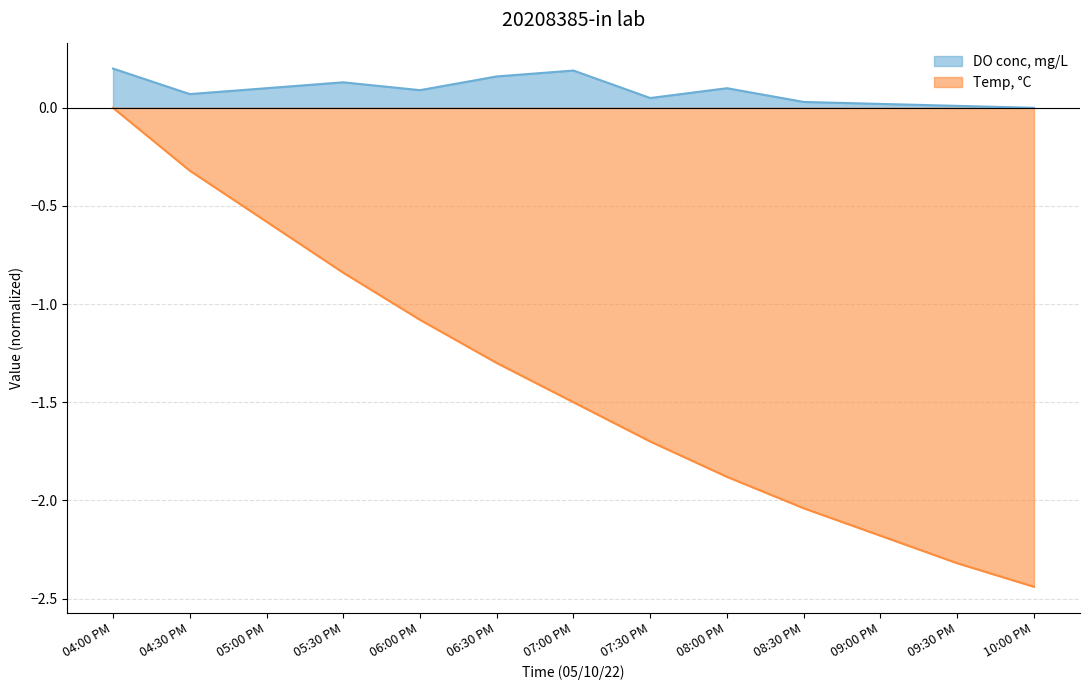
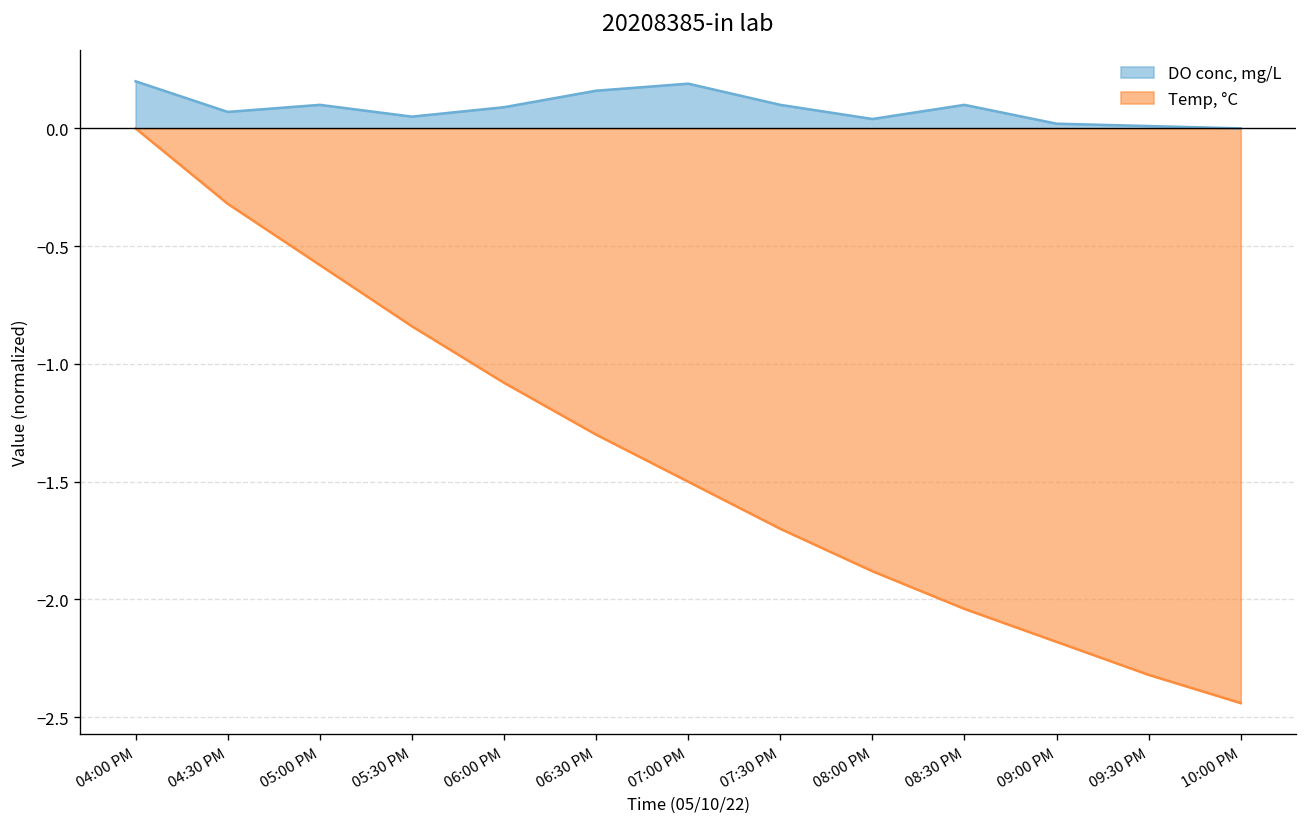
  {
    "DO conc, mg/L": {
      "04:00 PM": 0.20,
      "04:30 PM": 0.07,
      "05:00 PM": 0.10,
-     "05:30 PM": 0.13,
+     "05:30 PM": 0.05,
      "06:00 PM": 0.09,
      "06:30 PM": 0.16,
      "07:00 PM": 0.19,
-     "07:30 PM": 0.05,
-     "08:00 PM": 0.10,
-     "08:30 PM": 0.03,
+     "07:30 PM": 0.10,
+     "08:00 PM": 0.04,
+     "08:30 PM": 0.10,
      "09:00 PM": 0.02
    }
  }
